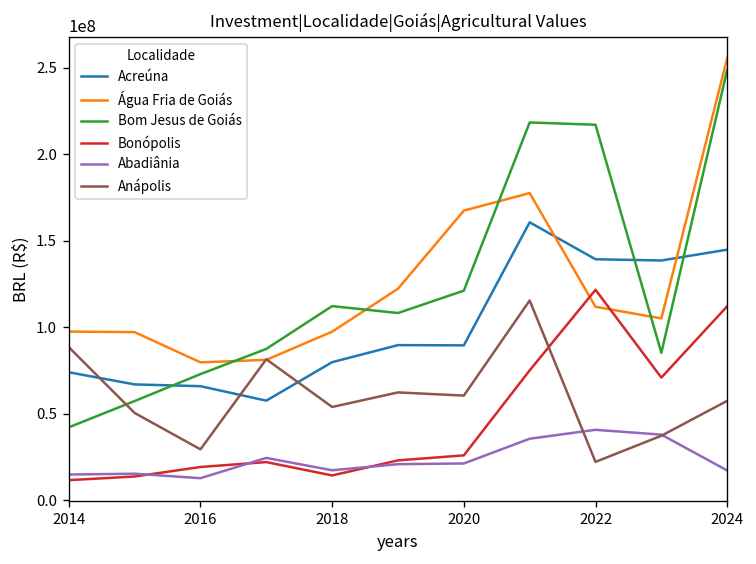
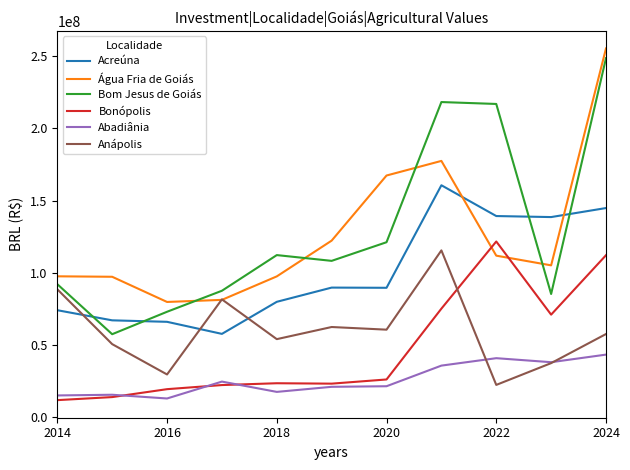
  {
    "Acreúna": {
      "2014": 74000000,
      "2016": 66000000,
      "2018": 80000000,
      "2020": 89000000,
      "2022": 139000000,
      "2024": 145000000
    },
    "Água Fria de Goiás": {
      "2014": 97000000,
      "2016": 80000000,
      "2018": 97000000,
      "2020": 167000000,
      "2022": 112000000,
      "2024": 255000000
    },
    "Bom Jesus de Goiás": {
-     "2014": 42000000,
+     "2014": 92000000,
      "2016": 73000000,
      "2018": 112000000,
      "2020": 121000000,
      "2022": 217000000,
      "2024": 249000000
    },
    "Bonópolis": {
      "2014": 12000000,
      "2016": 19000000,
-     "2018": 14000000,
+     "2018": 23000000,
      "2020": 26000000,
      "2022": 122000000,
      "2024": 112000000
    },
    "Abadiânia": {
      "2014": 15000000,
      "2016": 13000000,
      "2018": 17000000,
      "2020": 21000000,
      "2022": 41000000,
-     "2024": 17000000
+     "2024": 43000000
    },
    "Anápolis": {
      "2014": 88000000,
      "2016": 29000000,
      "2018": 54000000,
      "2020": 60000000,
      "2022": 22000000,
      "2024": 57000000
    }
  }
